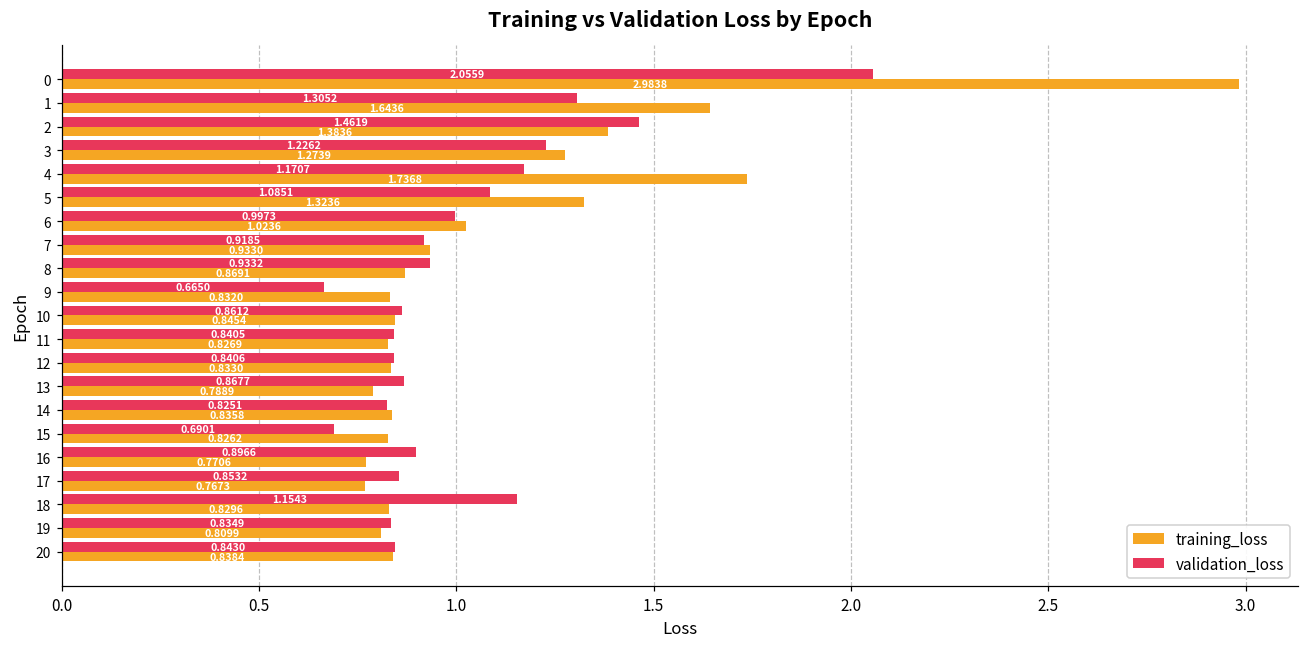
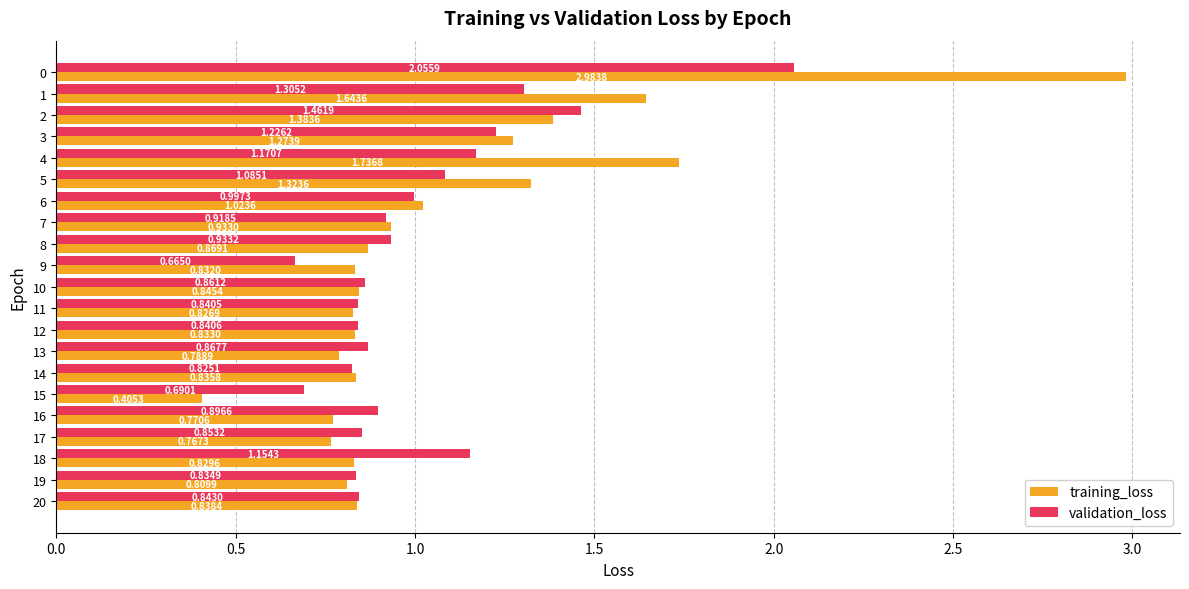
  {
    "training_loss": {
      "0": 2.9838,
      "1": 1.6436,
      "2": 1.3836,
      "3": 1.2739,
      "4": 1.7368,
      "5": 1.3236,
      "6": 1.0236,
      "7": 0.9330,
      "8": 0.8691,
      "9": 0.8320,
      "10": 0.8454,
      "11": 0.8269,
      "12": 0.8330,
      "13": 0.7889,
      "14": 0.8358,
-     "15": 0.8262,
+     "15": 0.4053,
      "16": 0.7706,
      "17": 0.7673,
      "18": 0.8296,
      "19": 0.8099,
      "20": 0.8384
    },
    "validation_loss": {
      "0": 2.0559,
      "1": 1.3052,
      "2": 1.4619,
      "3": 1.2262,
      "4": 1.1707,
      "5": 1.0851,
      "6": 0.9973,
      "7": 0.9185,
      "8": 0.9332,
      "9": 0.6650,
      "10": 0.8612,
      "11": 0.8405,
      "12": 0.8406,
      "13": 0.8677,
      "14": 0.8251,
      "15": 0.6901,
      "16": 0.8966,
      "17": 0.8532,
      "18": 1.1543,
      "19": 0.8349,
      "20": 0.8430
    }
  }
